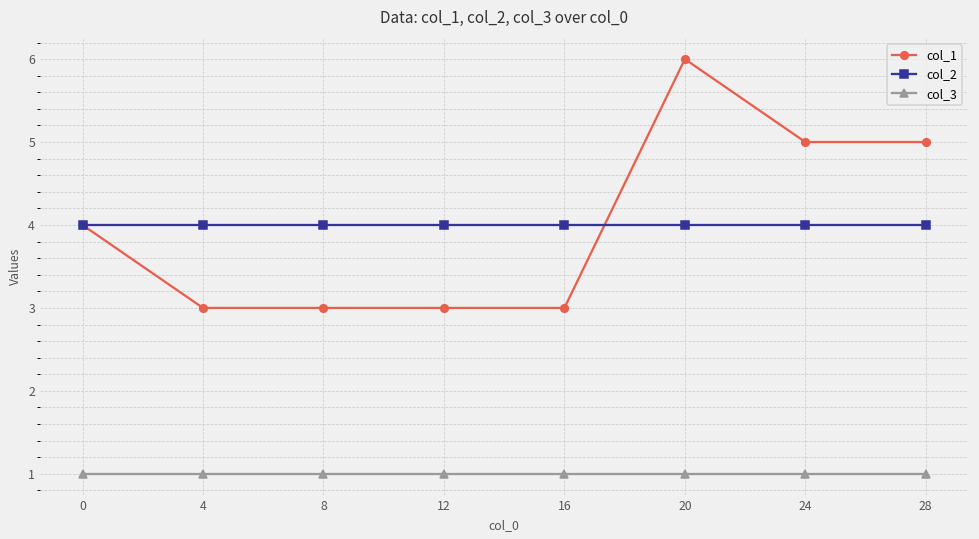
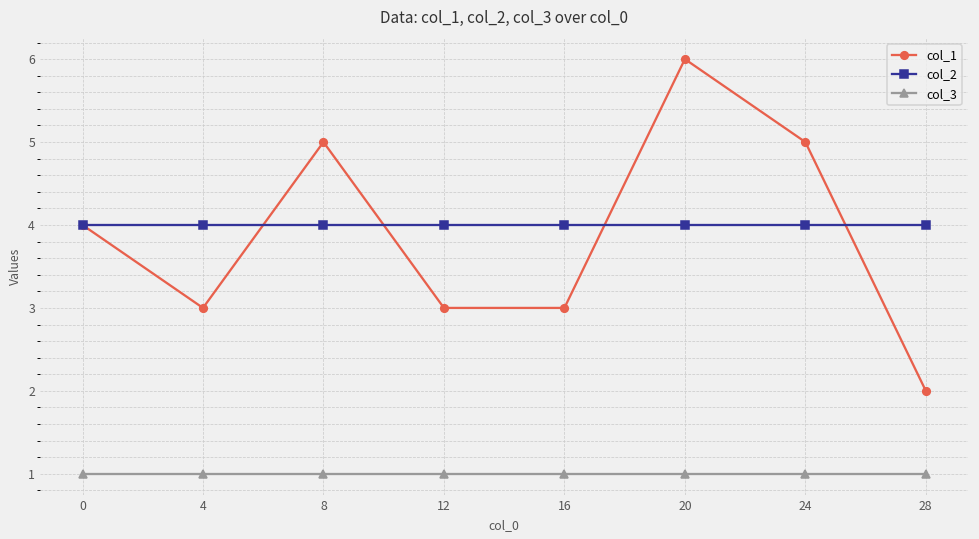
  {
    "col_1": {
      "4": 3,
-     "8": 3,
+     "8": 5,
      "12": 3,
      "16": 3,
      "20": 6,
      "24": 5,
-     "28": 5
+     "28": 2
    },
    "col_2": {
      "4": 4,
      "8": 4,
      "12": 4,
      "16": 4,
      "20": 4,
      "24": 4,
      "28": 4
    },
    "col_3": {
      "0": 1,
      "4": 1,
      "8": 1,
      "12": 1,
      "16": 1,
      "20": 1,
      "24": 1,
      "28": 1
    }
  }
